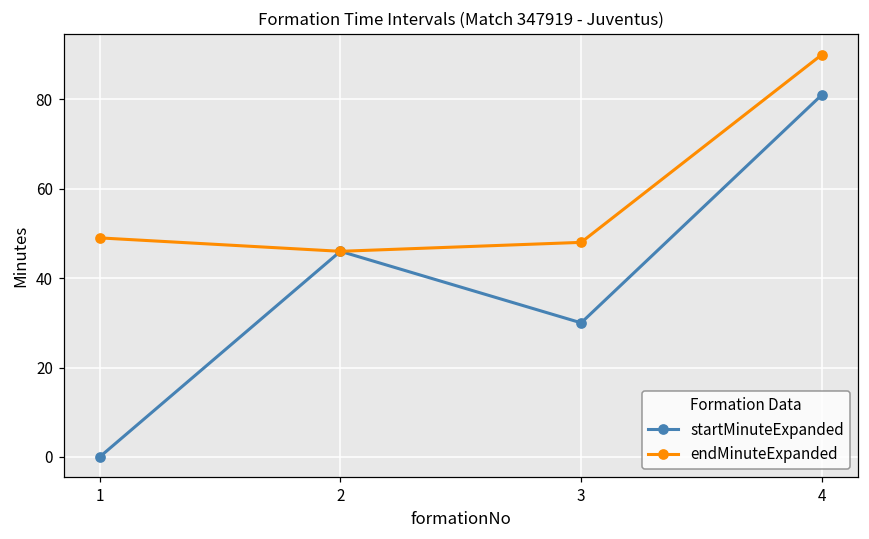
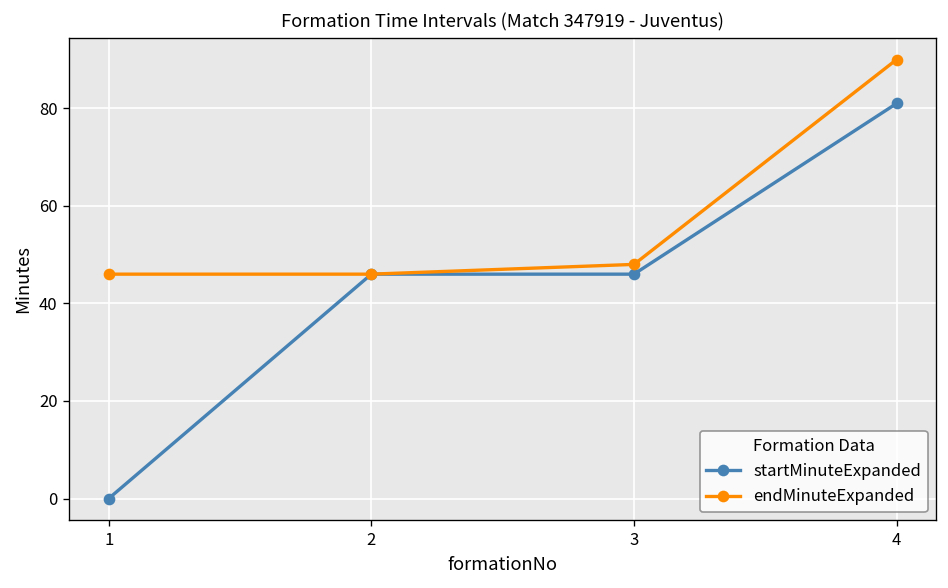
  {
    "startMinuteExpanded": {
      "1": 0,
-     "3": 30,
+     "3": 46,
      "4": 81
    },
    "endMinuteExpanded": {
-     "1": 49,
+     "1": 46,
      "3": 48,
      "4": 90
    }
  }
